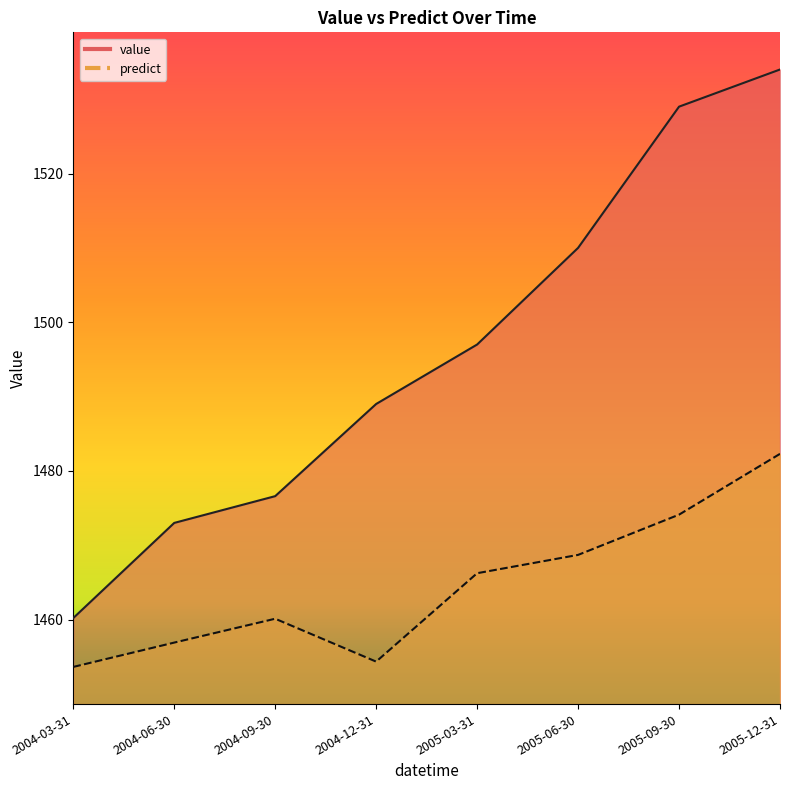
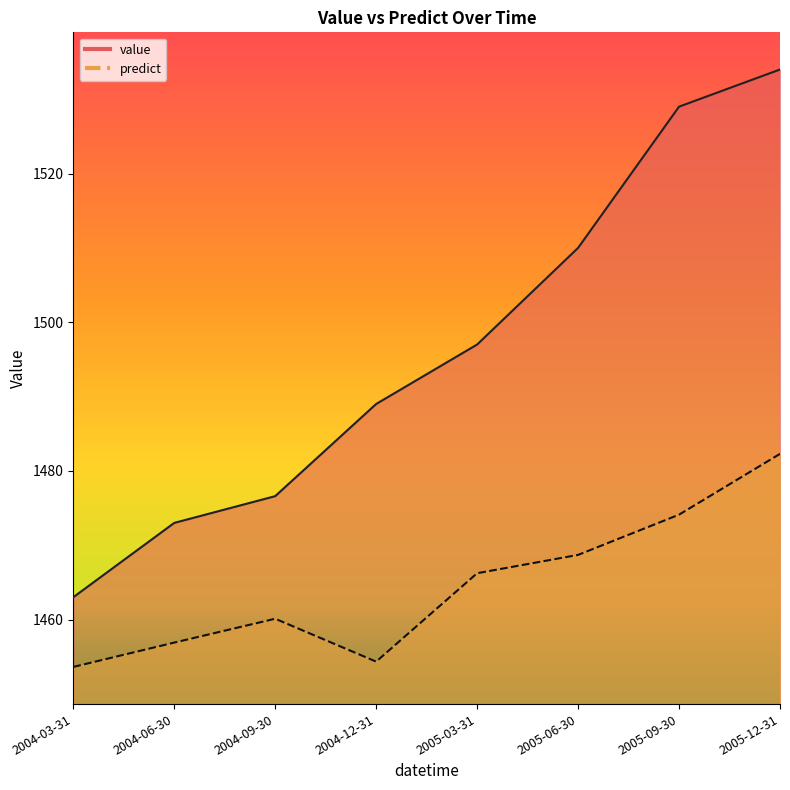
  {
    "value": {
-     "2004-03-31": 1460,
+     "2004-03-31": 1463,
      "2004-06-30": 1473,
      "2004-09-30": 1477,
      "2004-12-31": 1489,
      "2005-03-31": 1497,
      "2005-06-30": 1510,
      "2005-09-30": 1529,
      "2005-12-31": 1534
    },
    "predict": {
      "2004-03-31": 1454,
      "2004-06-30": 1457,
      "2004-09-30": 1460,
      "2004-12-31": 1454,
      "2005-03-31": 1466,
      "2005-06-30": 1469,
      "2005-09-30": 1474,
      "2005-12-31": 1482
    }
  }
